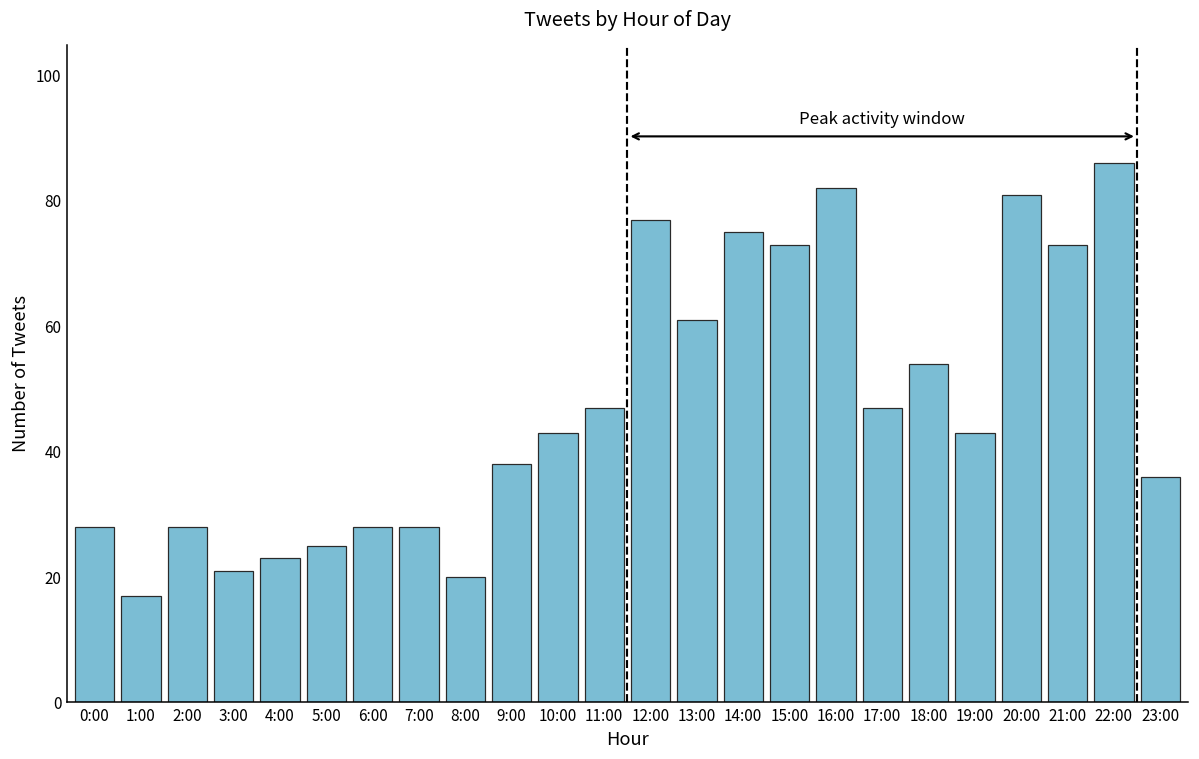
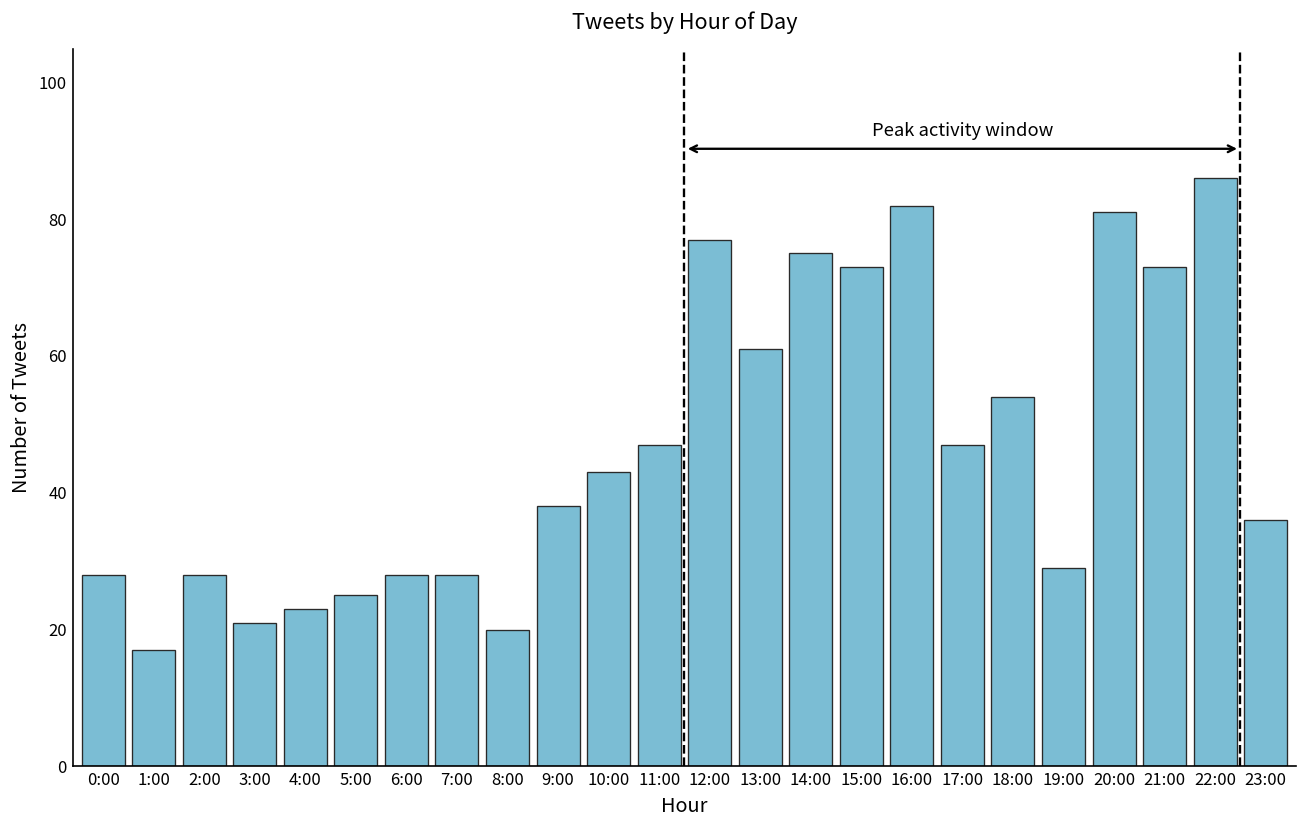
  {
    "0:00": 28,
    "1:00": 17,
    "2:00": 28,
    "3:00": 21,
    "4:00": 23,
    "5:00": 25,
    "6:00": 28,
    "7:00": 28,
    "8:00": 20,
    "9:00": 38,
    "10:00": 43,
    "11:00": 47,
    "12:00": 77,
    "13:00": 61,
    "14:00": 75,
    "15:00": 73,
    "16:00": 82,
    "17:00": 47,
    "18:00": 54,
-   "19:00": 43,
+   "19:00": 29,
    "20:00": 81,
    "21:00": 73,
    "22:00": 86,
    "23:00": 36
  }
